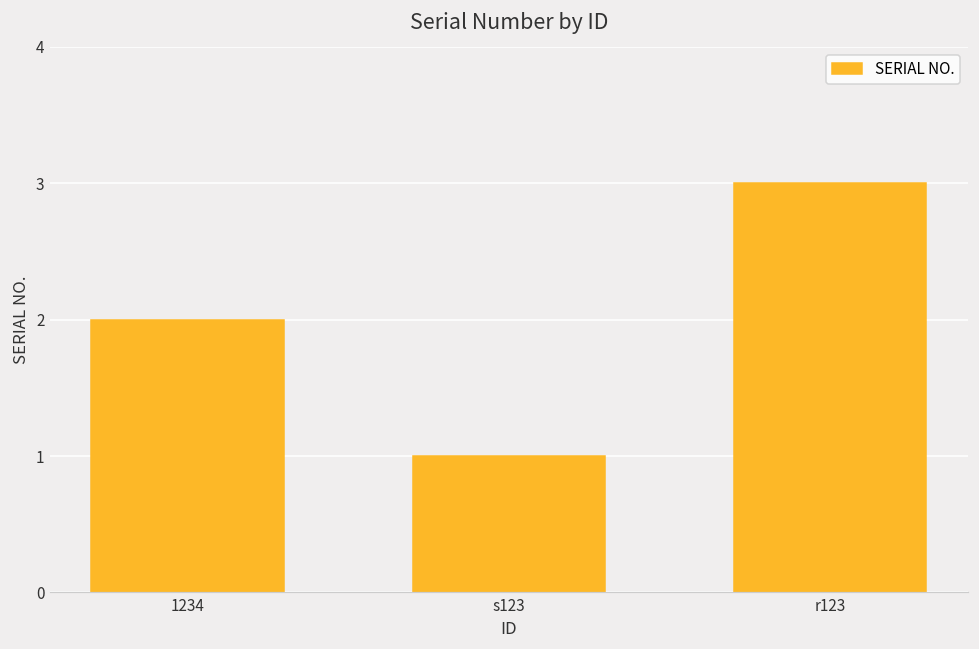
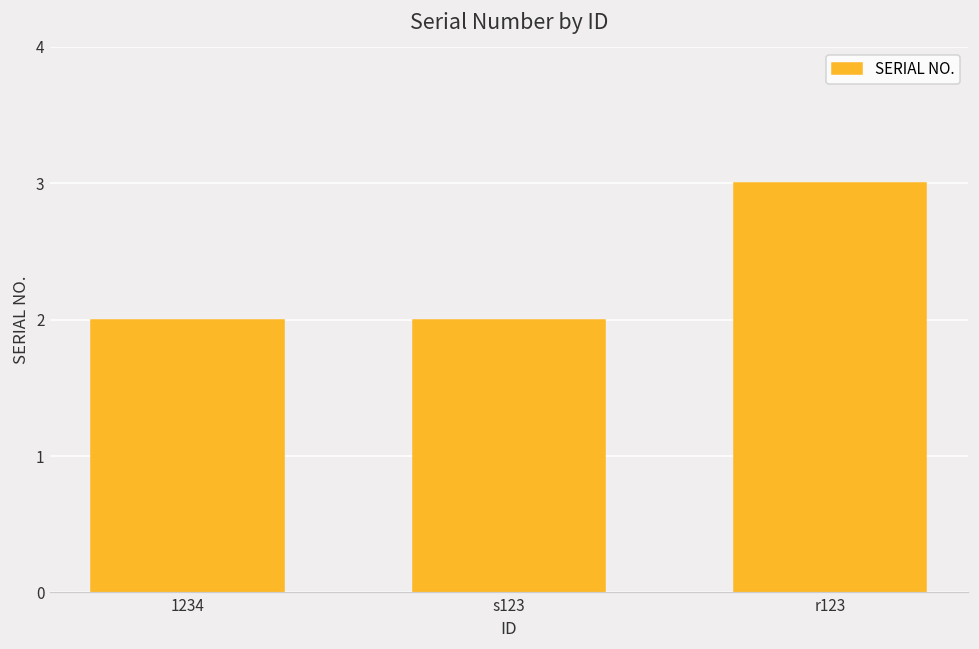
  {
    "1234": 2,
-   "s123": 1,
+   "s123": 2,
    "r123": 3
  }
